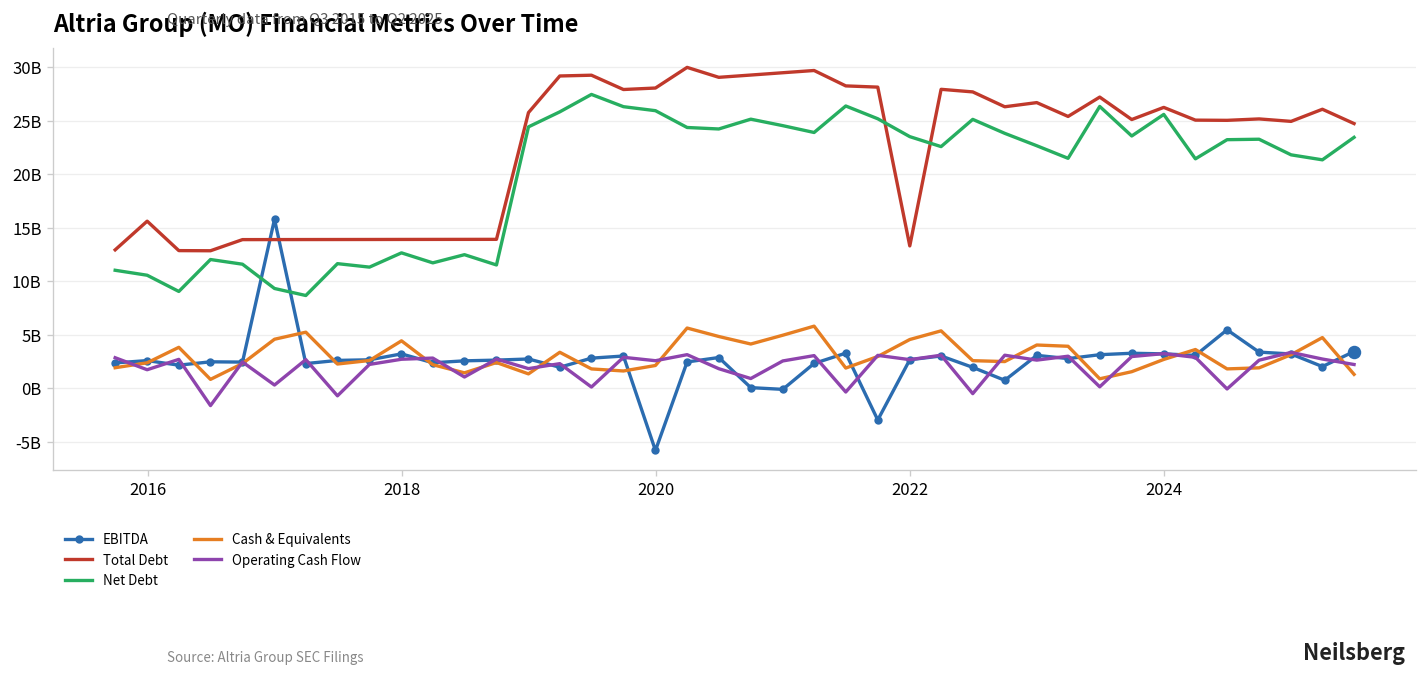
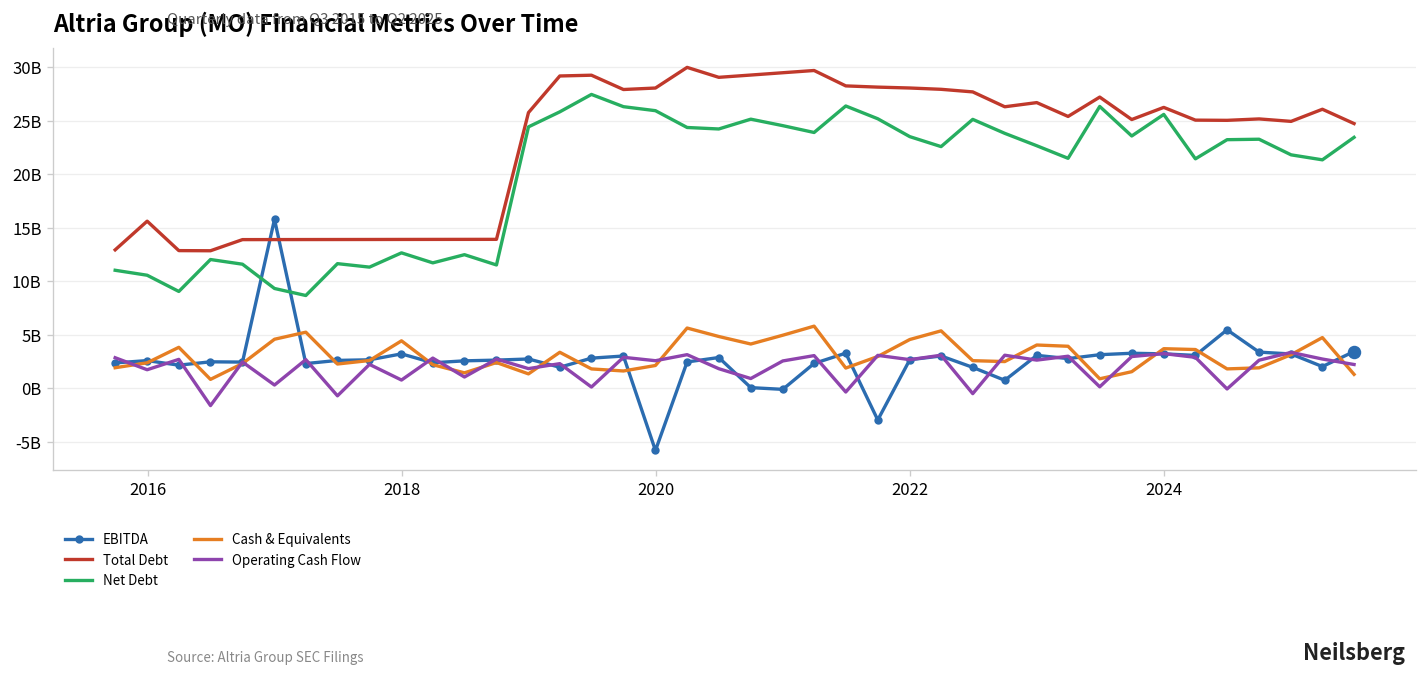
  {
    "Total Debt": {
      "2016": 16000000000,
      "2018": 14000000000,
      "2020": 28000000000,
-     "2022": 13000000000,
+     "2022": 28000000000,
      "2024": 26000000000
    },
    "Net Debt": {
      "2016": 11000000000,
      "2018": 13000000000,
      "2020": 26000000000,
      "2022": 24000000000,
      "2024": 26000000000
    },
    "Cash & Equivalents": {
      "2018": 4000000000,
      "2020": 2000000000,
      "2022": 5000000000,
-     "2024": 3000000000
+     "2024": 4000000000
    },
    "Operating Cash Flow": {
      "2016": 2000000000,
-     "2018": 3000000000,
+     "2018": 1000000000,
      "2020": 3000000000
    }
  }
